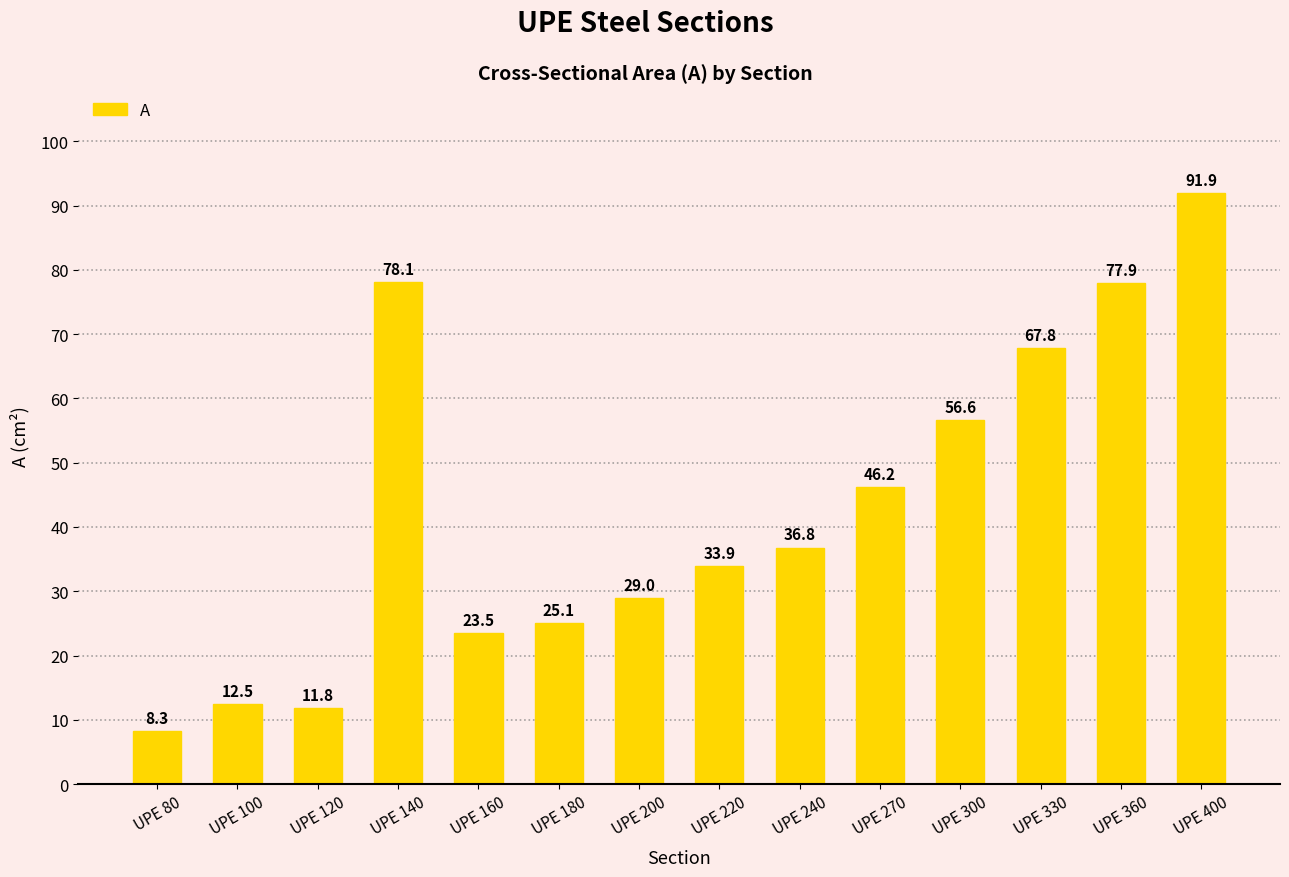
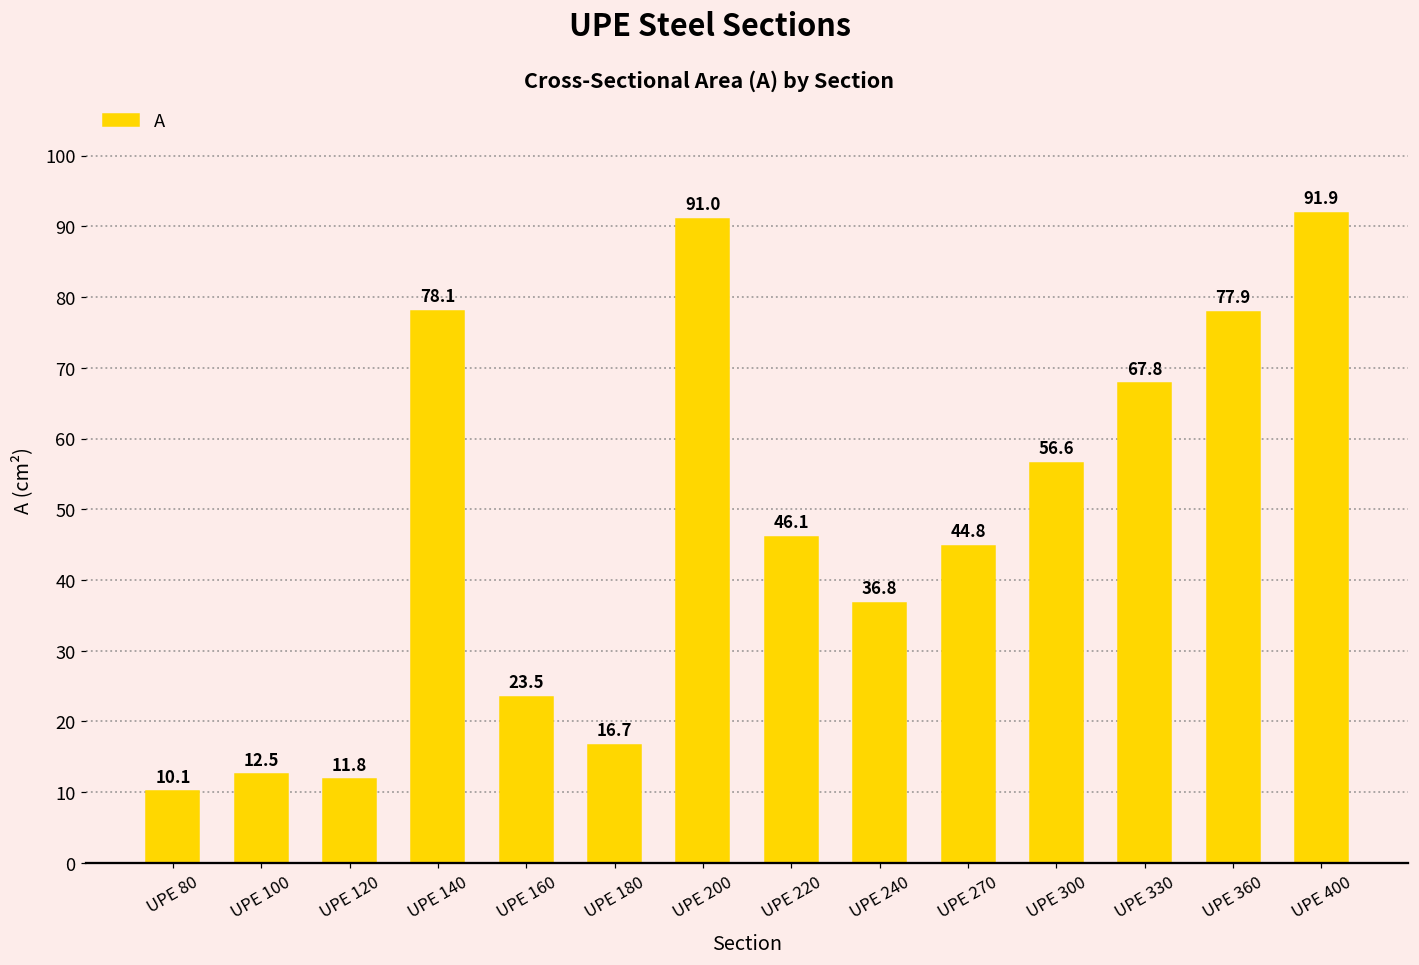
  {
-   "UPE 80": 8.3,
+   "UPE 80": 10.1,
    "UPE 100": 12.5,
    "UPE 120": 11.8,
    "UPE 140": 78.1,
    "UPE 160": 23.5,
-   "UPE 180": 25.1,
-   "UPE 200": 29.0,
-   "UPE 220": 33.9,
+   "UPE 180": 16.7,
+   "UPE 200": 91.0,
+   "UPE 220": 46.1,
    "UPE 240": 36.8,
-   "UPE 270": 46.2,
+   "UPE 270": 44.8,
    "UPE 300": 56.6,
    "UPE 330": 67.8,
    "UPE 360": 77.9,
    "UPE 400": 91.9
  }
